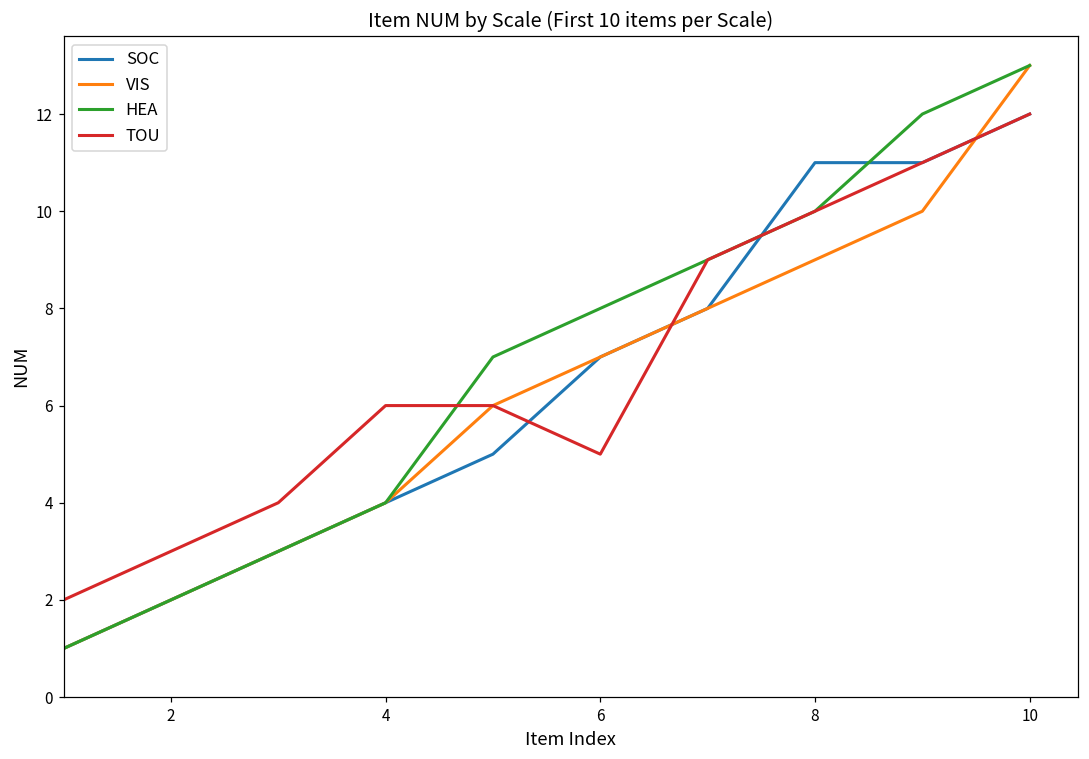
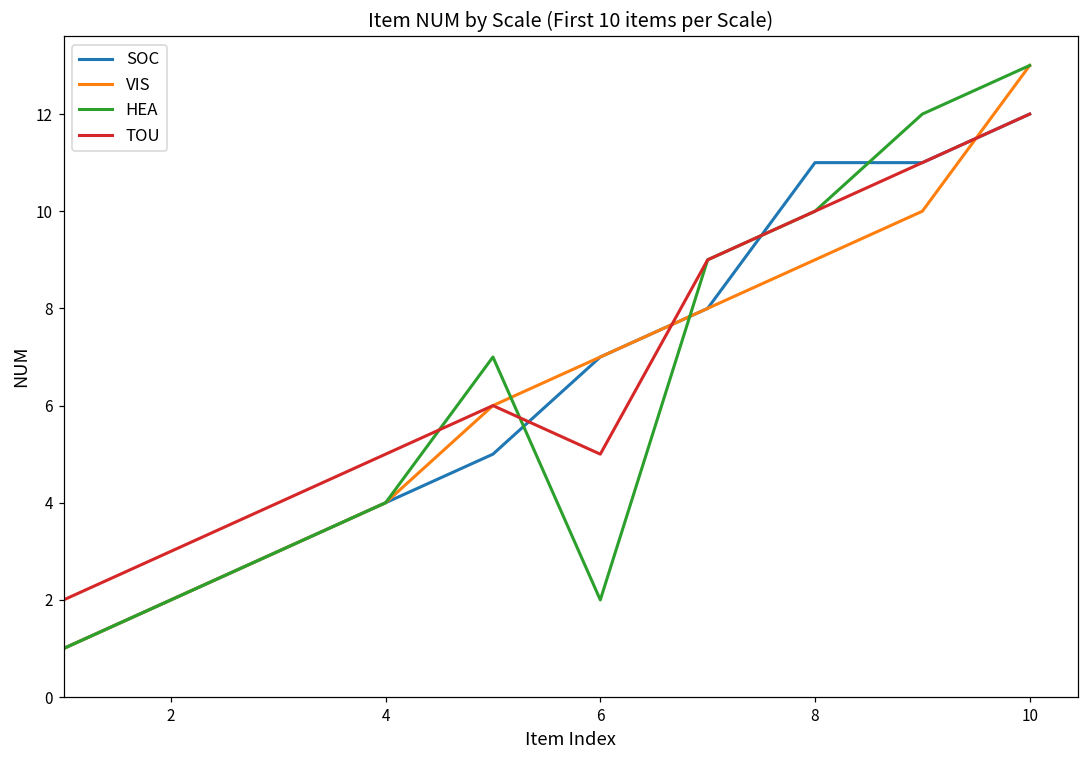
  {
    "SOC": {
      "8": 11
    },
    "VIS": {
      "8": 9
    },
    "HEA": {
-     "6": 8
+     "6": 2
    },
    "TOU": {
      "2": 3,
-     "4": 6,
+     "4": 5,
      "6": 5
    }
  }
